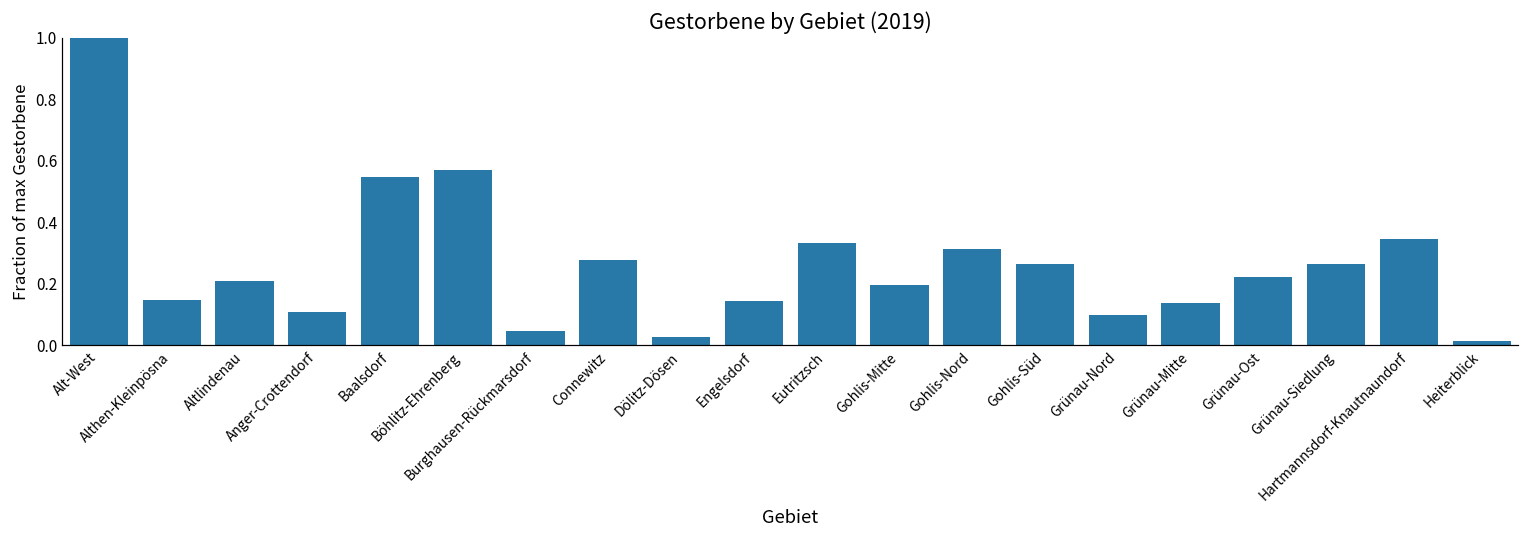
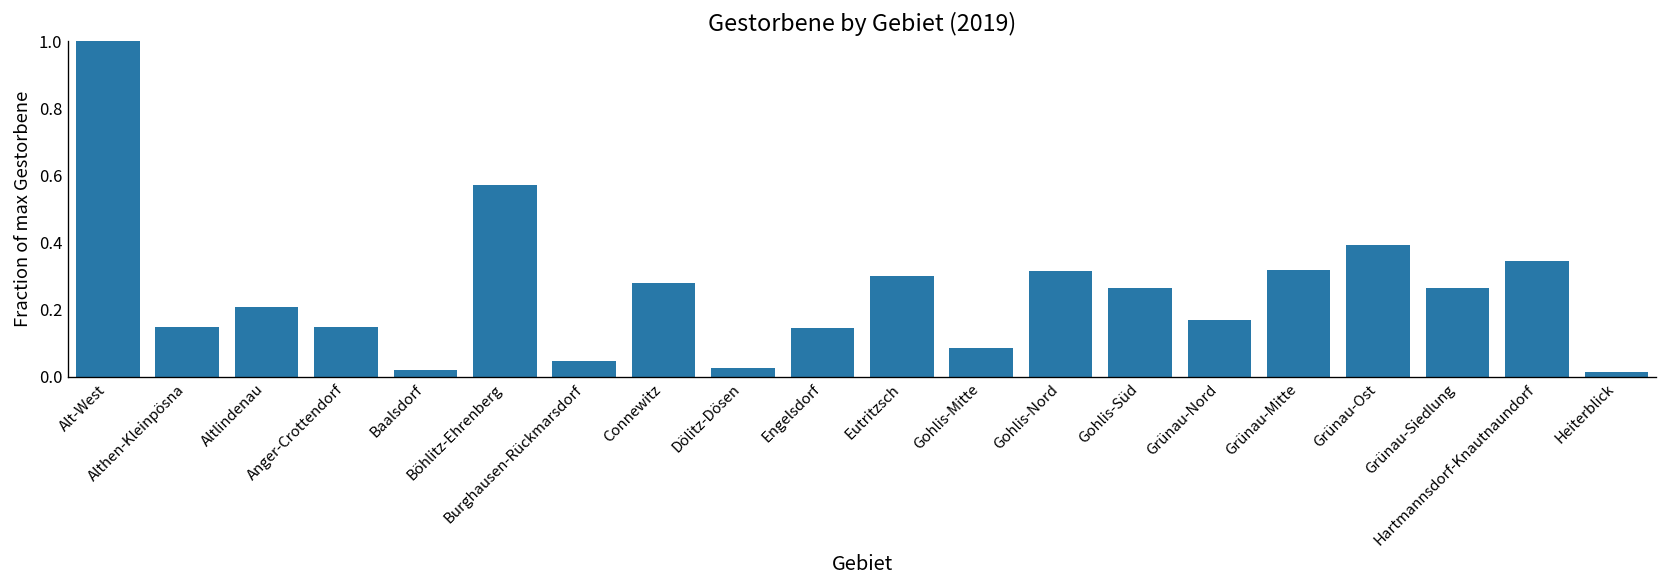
  {
    "Alt-West": 1.00,
    "Althen-Kleinpösna": 0.15,
    "Altlindenau": 0.21,
-   "Anger-Crottendorf": 0.11,
-   "Baalsdorf": 0.55,
+   "Anger-Crottendorf": 0.15,
+   "Baalsdorf": 0.02,
    "Böhlitz-Ehrenberg": 0.57,
    "Burghausen-Rückmarsdorf": 0.05,
    "Connewitz": 0.28,
    "Dölitz-Dösen": 0.03,
    "Engelsdorf": 0.15,
-   "Eutritzsch": 0.33,
-   "Gohlis-Mitte": 0.20,
+   "Eutritzsch": 0.30,
+   "Gohlis-Mitte": 0.09,
    "Gohlis-Nord": 0.31,
    "Gohlis-Süd": 0.27,
-   "Grünau-Nord": 0.10,
-   "Grünau-Mitte": 0.14,
-   "Grünau-Ost": 0.22,
+   "Grünau-Nord": 0.17,
+   "Grünau-Mitte": 0.32,
+   "Grünau-Ost": 0.39,
    "Grünau-Siedlung": 0.26,
    "Hartmannsdorf-Knautnaundorf": 0.35,
    "Heiterblick": 0.01
  }
